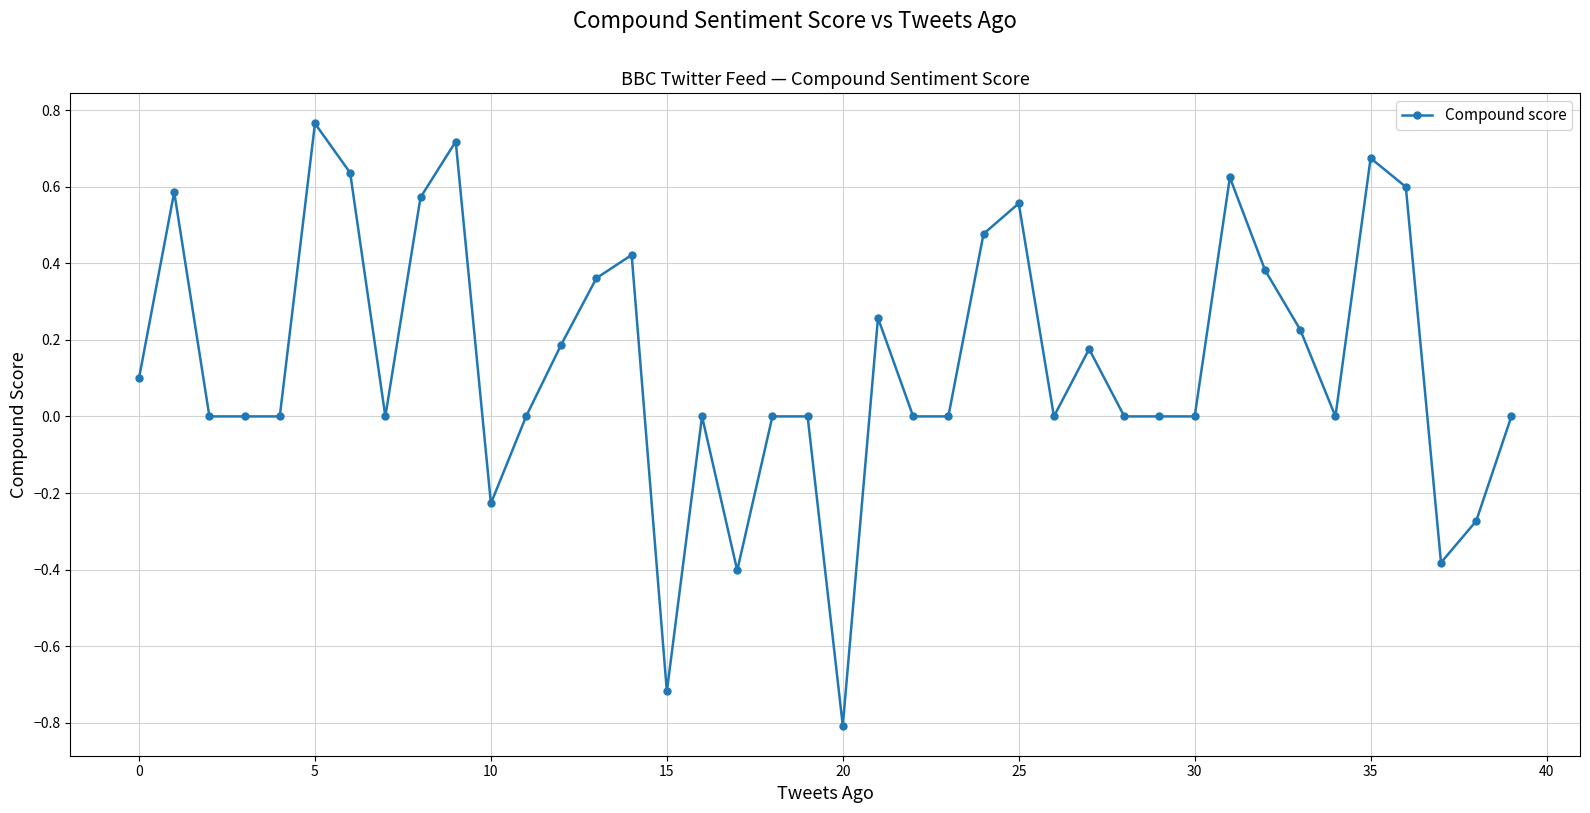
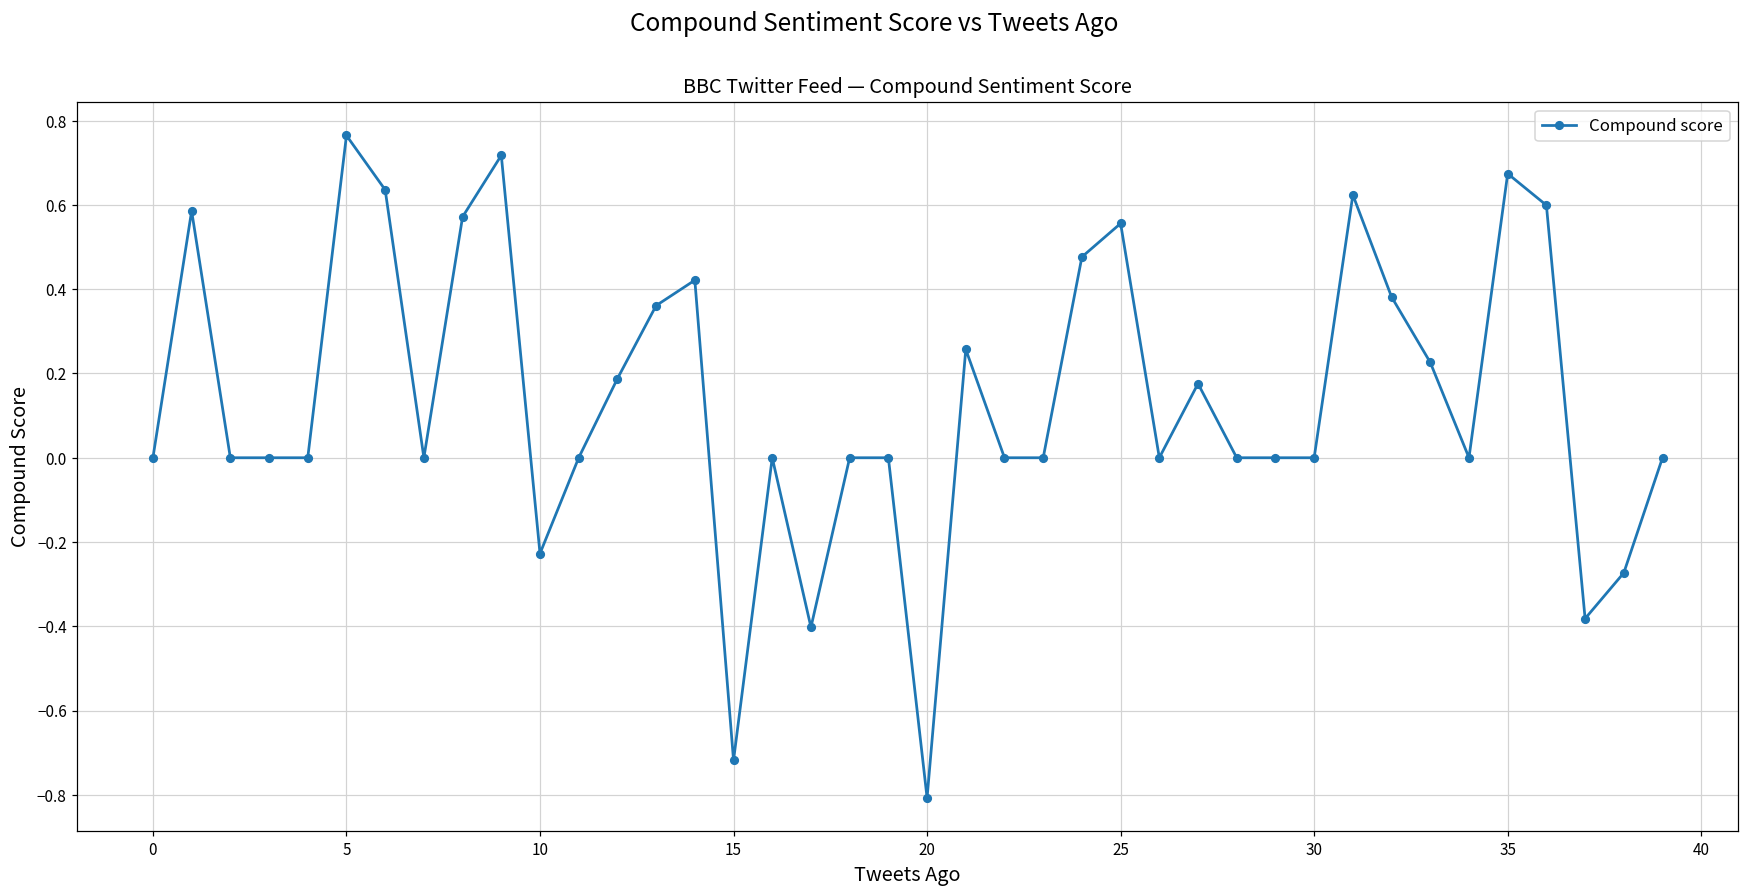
  {
-   "0": 0.1,
+   "0": 0.0,
    "5": 0.77,
    "10": -0.23,
    "15": -0.72,
    "20": -0.81,
    "25": 0.56,
    "30": 0.0,
    "35": 0.67
  }
